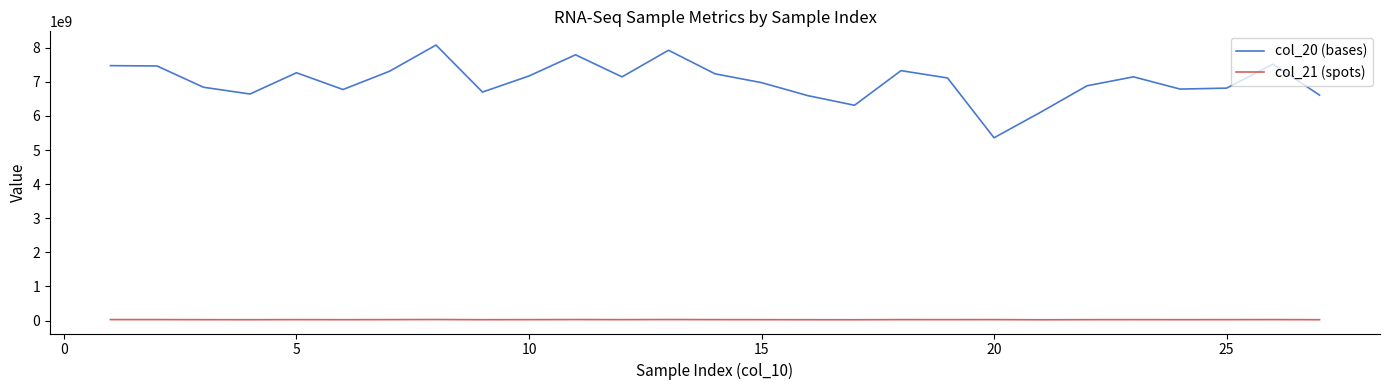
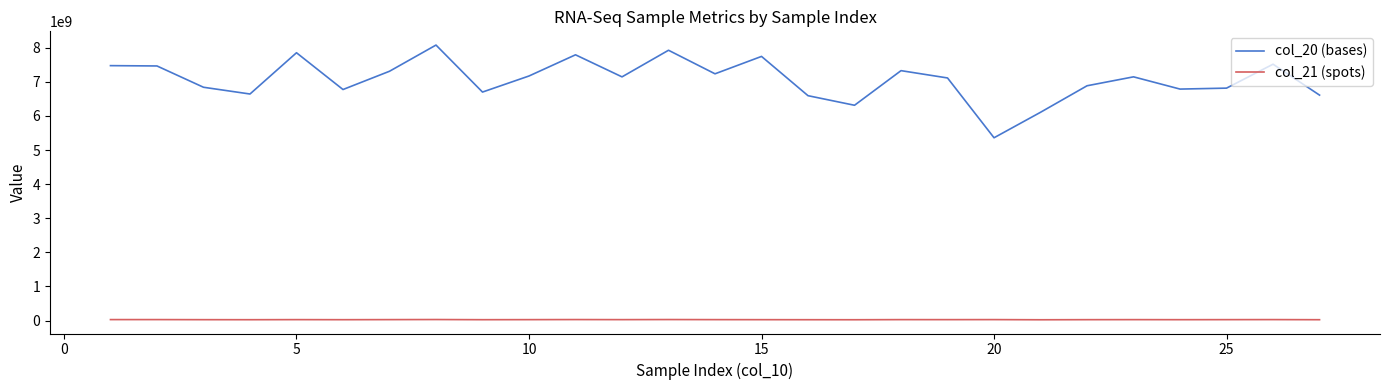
  {
    "col_20 (bases)": {
-     "5": 7300000000,
+     "5": 7900000000,
      "10": 7200000000,
-     "15": 7000000000,
+     "15": 7700000000,
      "20": 5400000000,
      "25": 6800000000
    },
    "col_21 (spots)": {
      "5": 0,
      "10": 0,
      "15": 0,
      "20": 0,
      "25": 0
    }
  }
